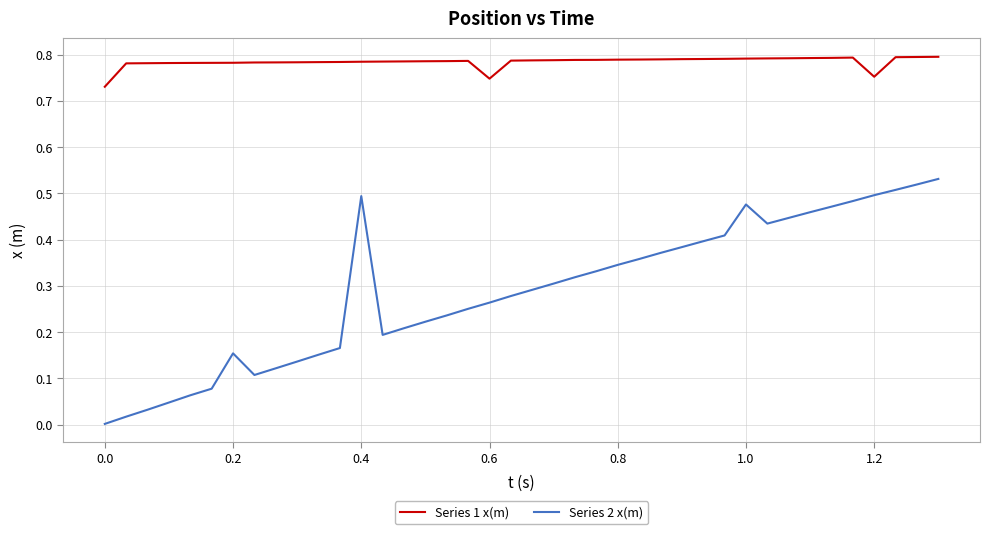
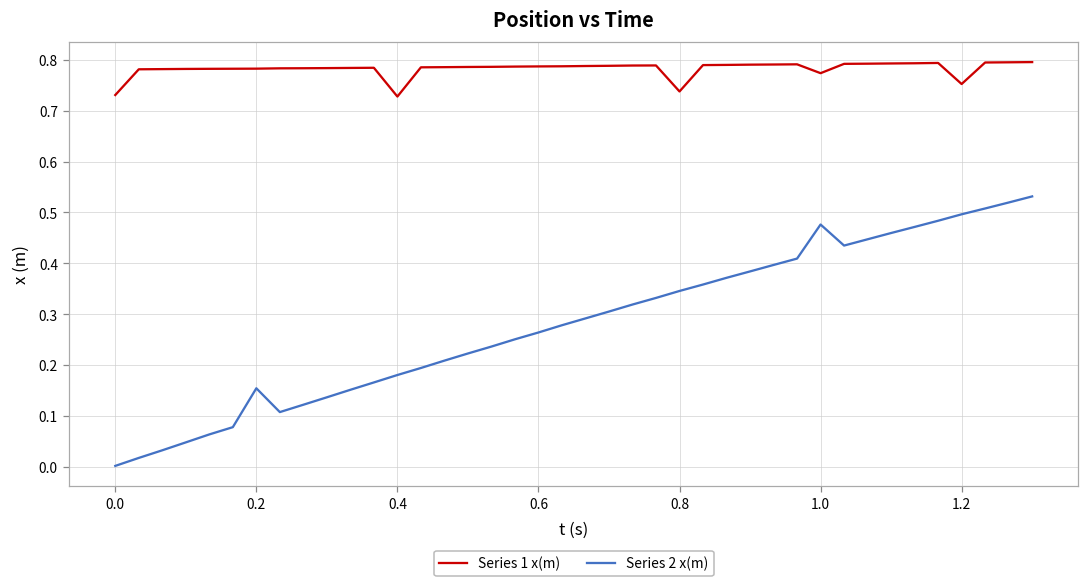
  {
    "Series 1 x(m)": {
      "0.0": 0.73,
      "0.2": 0.78,
-     "0.4": 0.78,
-     "0.6": 0.75,
-     "0.8": 0.79,
-     "1.0": 0.79,
+     "0.4": 0.73,
+     "0.6": 0.79,
+     "0.8": 0.74,
+     "1.0": 0.77,
      "1.2": 0.75
    },
    "Series 2 x(m)": {
      "0.0": 0.00,
      "0.2": 0.15,
-     "0.4": 0.49,
+     "0.4": 0.18,
      "0.6": 0.26,
      "0.8": 0.35,
      "1.0": 0.48,
      "1.2": 0.50
    }
  }
